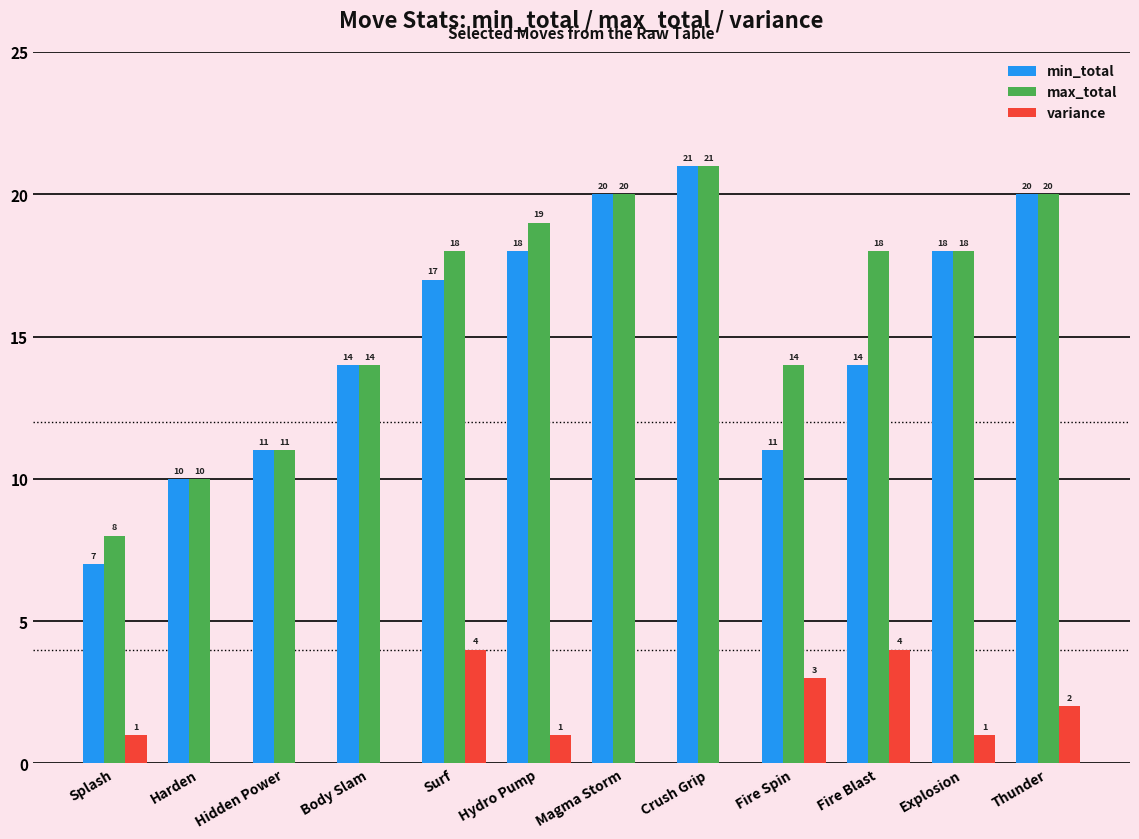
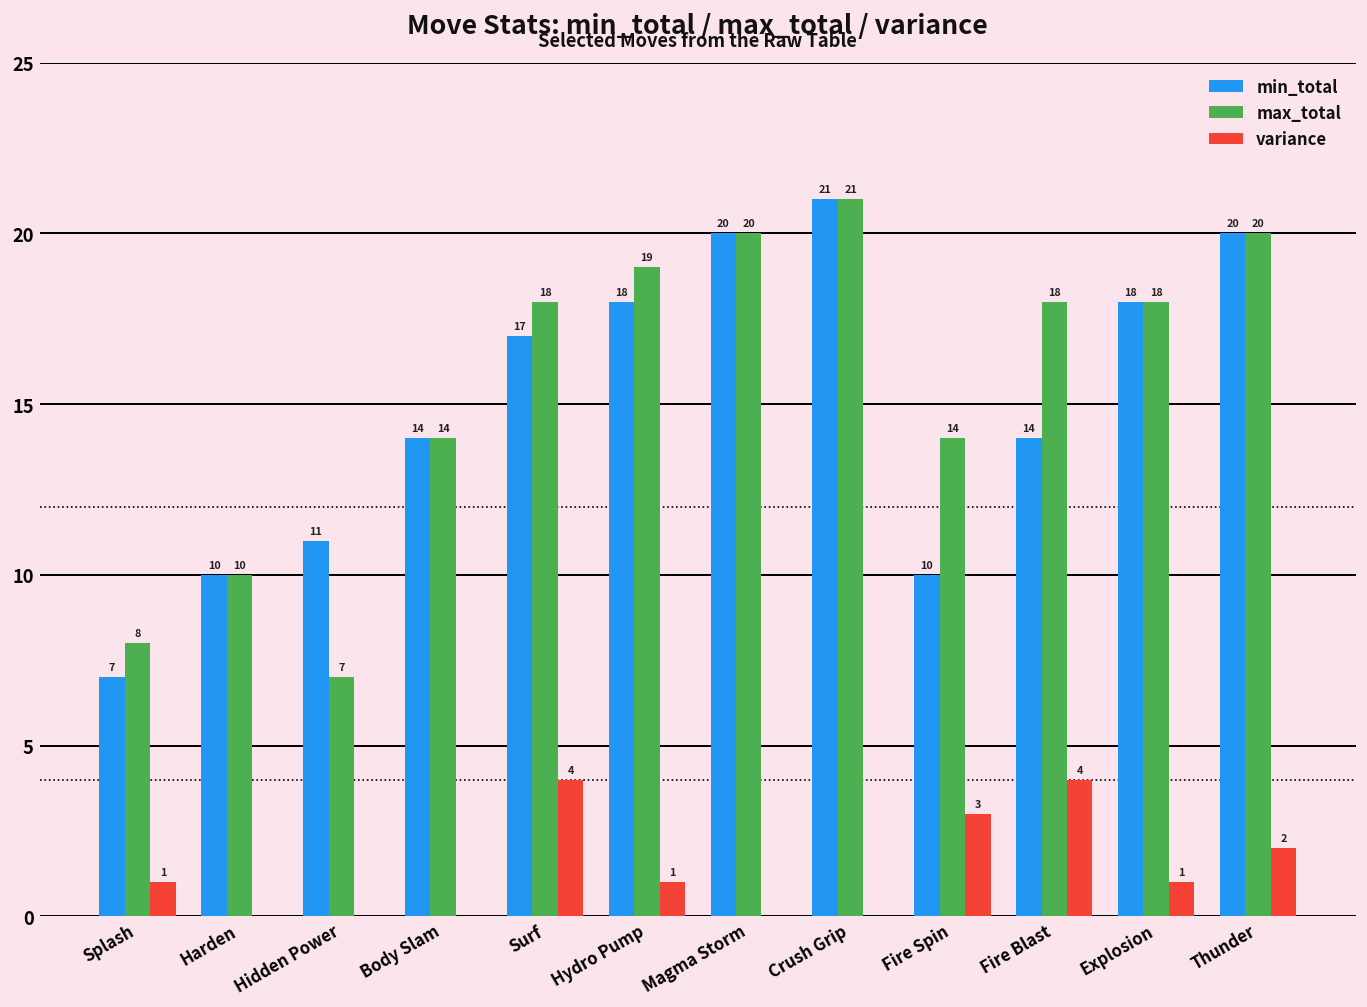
  {
    "min_total": {
      "Splash": 7,
      "Harden": 10,
      "Hidden Power": 11,
      "Body Slam": 14,
      "Surf": 17,
      "Hydro Pump": 18,
      "Magma Storm": 20,
      "Crush Grip": 21,
-     "Fire Spin": 11,
+     "Fire Spin": 10,
      "Fire Blast": 14,
      "Explosion": 18,
      "Thunder": 20
    },
    "max_total": {
      "Splash": 8,
      "Harden": 10,
-     "Hidden Power": 11,
+     "Hidden Power": 7,
      "Body Slam": 14,
      "Surf": 18,
      "Hydro Pump": 19,
      "Magma Storm": 20,
      "Crush Grip": 21,
      "Fire Spin": 14,
      "Fire Blast": 18,
      "Explosion": 18,
      "Thunder": 20
    },
    "variance": {
      "Splash": 1,
      "Surf": 4,
      "Hydro Pump": 1,
      "Fire Spin": 3,
      "Fire Blast": 4,
      "Explosion": 1,
      "Thunder": 2
    }
  }
